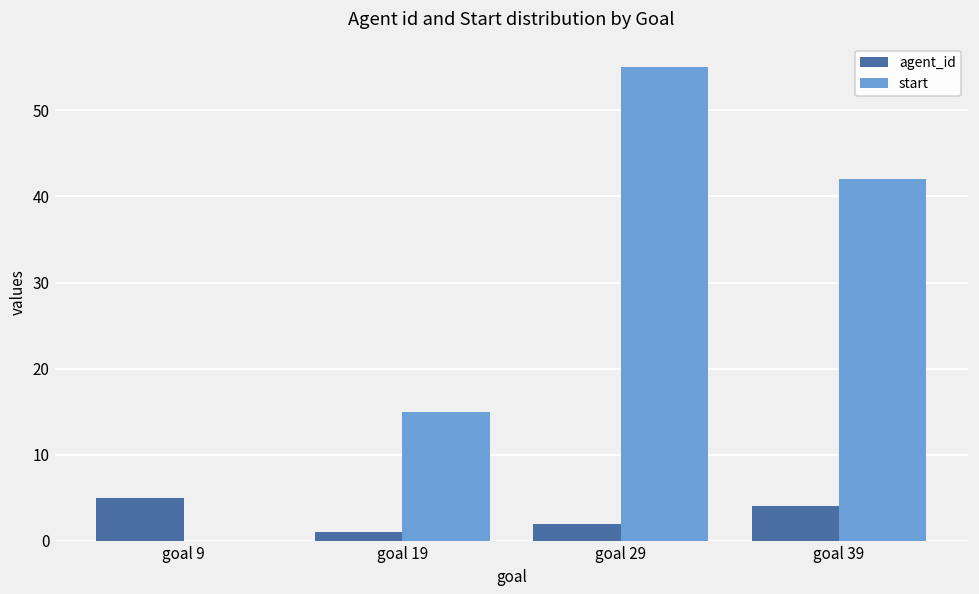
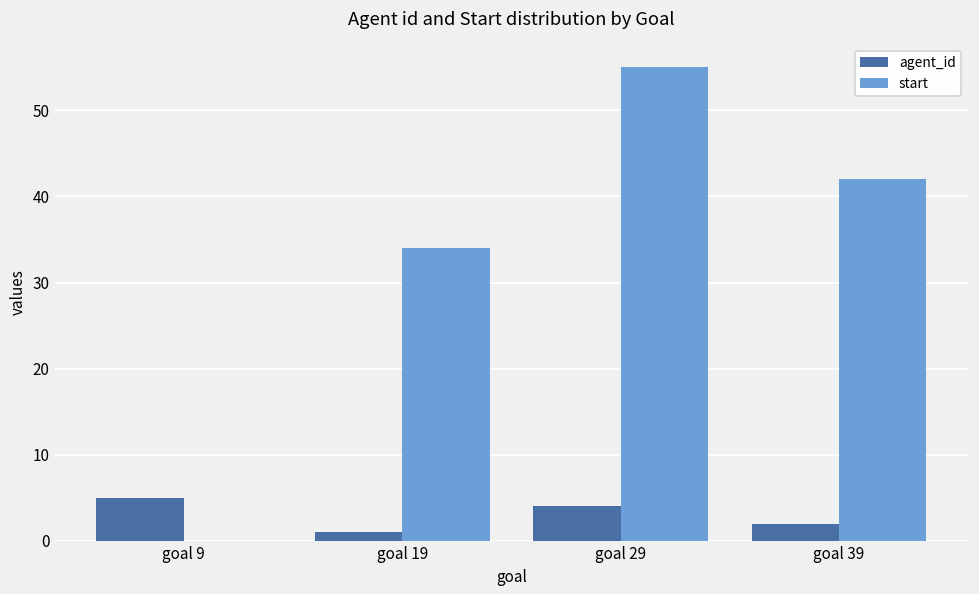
  {
    "agent_id": {
      "goal 9": 5,
      "goal 19": 1,
-     "goal 29": 2,
-     "goal 39": 4
+     "goal 29": 4,
+     "goal 39": 2
    },
    "start": {
      "goal 9": 0,
-     "goal 19": 15,
+     "goal 19": 34,
      "goal 29": 55,
      "goal 39": 42
    }
  }
